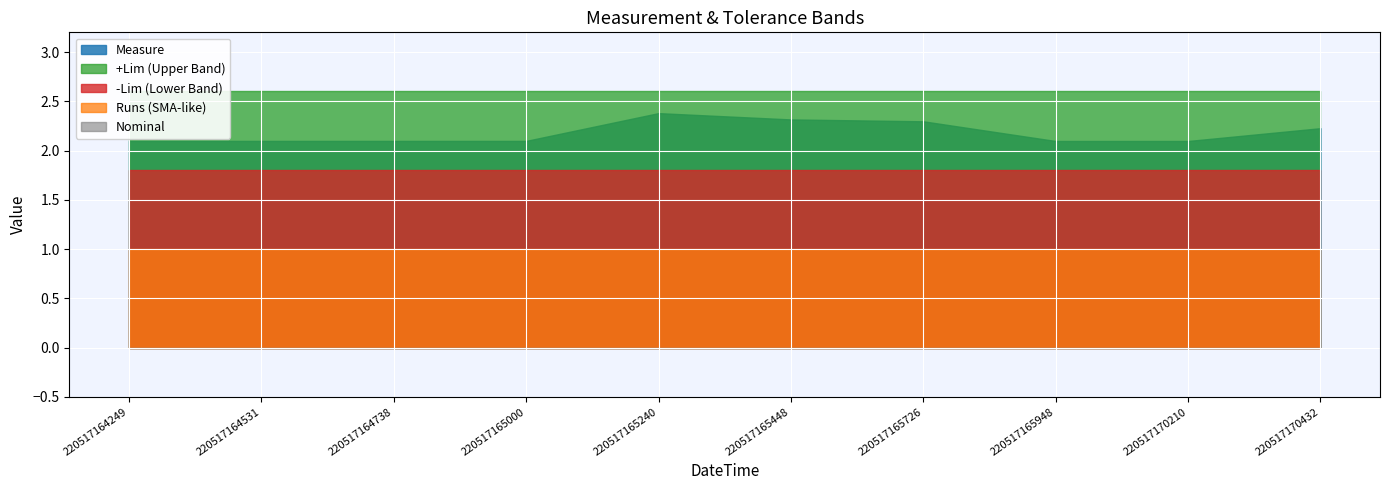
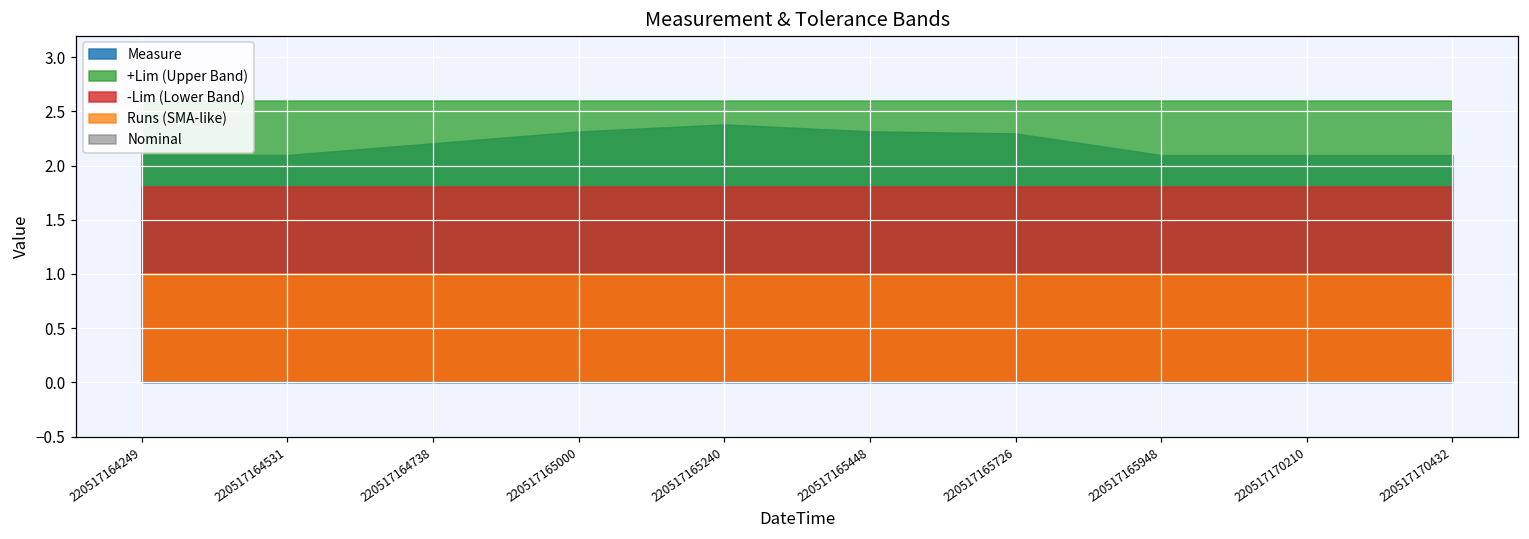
  {
    "Measure": {
      "220517164249": 2.1,
      "220517164531": 2.1,
-     "220517164738": 2.1,
-     "220517165000": 2.1,
+     "220517164738": 2.2,
+     "220517165000": 2.3,
      "220517165240": 2.4,
      "220517165448": 2.3,
      "220517165726": 2.3,
      "220517165948": 2.1,
      "220517170210": 2.1,
-     "220517170432": 2.2
+     "220517170432": 2.1
    },
    "+Lim (Upper Band)": {
      "220517164531": 2.6,
      "220517164738": 2.6,
      "220517165000": 2.6,
      "220517165240": 2.6,
      "220517165448": 2.6,
      "220517165726": 2.6,
      "220517165948": 2.6,
      "220517170210": 2.6,
      "220517170432": 2.6
    },
    "-Lim (Lower Band)": {
      "220517164249": 1.8,
      "220517164531": 1.8,
      "220517164738": 1.8,
      "220517165000": 1.8,
      "220517165240": 1.8,
      "220517165448": 1.8,
      "220517165726": 1.8,
      "220517165948": 1.8,
      "220517170210": 1.8,
      "220517170432": 1.8
    },
    "Runs (SMA-like)": {
      "220517164249": 1.0,
      "220517164531": 1.0,
      "220517164738": 1.0,
      "220517165000": 1.0,
      "220517165240": 1.0,
      "220517165448": 1.0,
      "220517165726": 1.0,
      "220517165948": 1.0,
      "220517170210": 1.0,
      "220517170432": 1.0
    },
    "Nominal": {
      "220517164249": 0.0,
      "220517164531": 0.0,
      "220517164738": 0.0,
      "220517165000": 0.0,
      "220517165240": 0.0,
      "220517165448": 0.0,
      "220517165726": 0.0,
      "220517165948": 0.0,
      "220517170210": 0.0,
      "220517170432": 0.0
    }
  }
